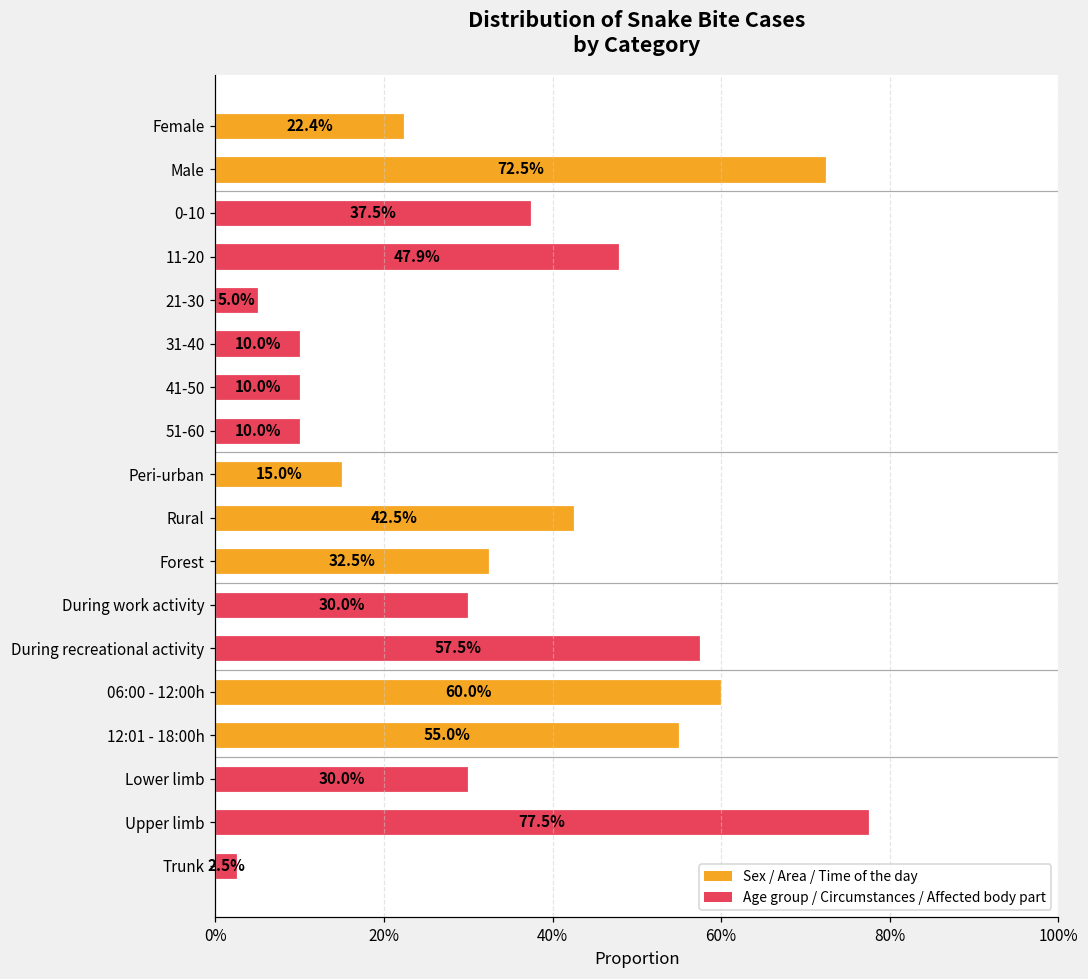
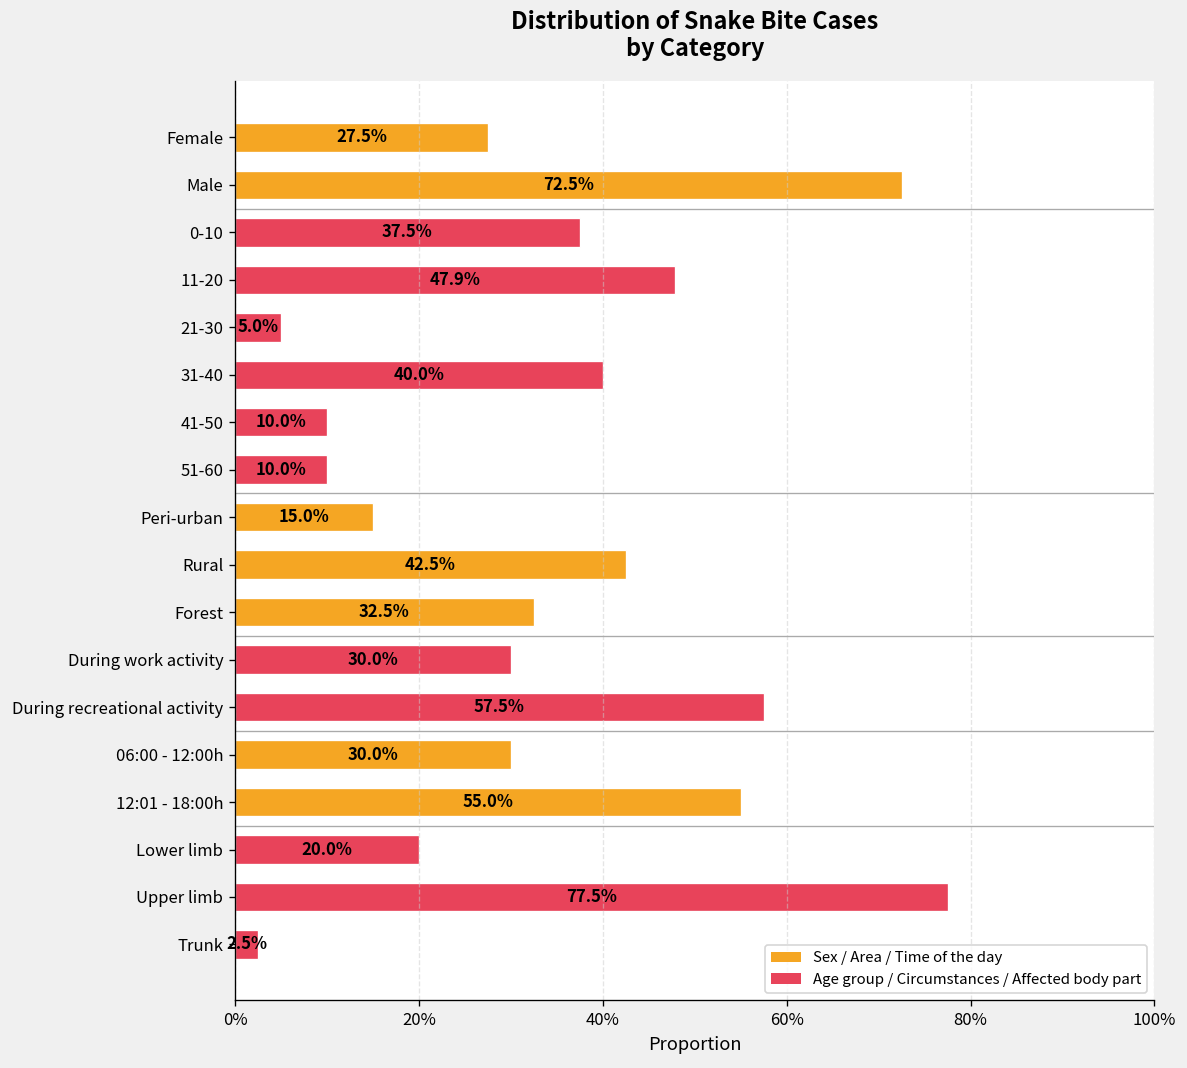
  {
-   "Female": "22.4%",
+   "Female": "27.5%",
    "Male": "72.5%",
    "0-10": "37.5%",
    "11-20": "47.9%",
    "21-30": "5.0%",
-   "31-40": "10.0%",
+   "31-40": "40.0%",
    "41-50": "10.0%",
    "51-60": "10.0%",
    "Peri-urban": "15.0%",
    "Rural": "42.5%",
    "Forest": "32.5%",
    "During work activity": "30.0%",
    "During recreational activity": "57.5%",
-   "06:00 - 12:00h": "60.0%",
+   "06:00 - 12:00h": "30.0%",
    "12:01 - 18:00h": "55.0%",
-   "Lower limb": "30.0%",
+   "Lower limb": "20.0%",
    "Upper limb": "77.5%",
    "Trunk": "2.5%"
  }
